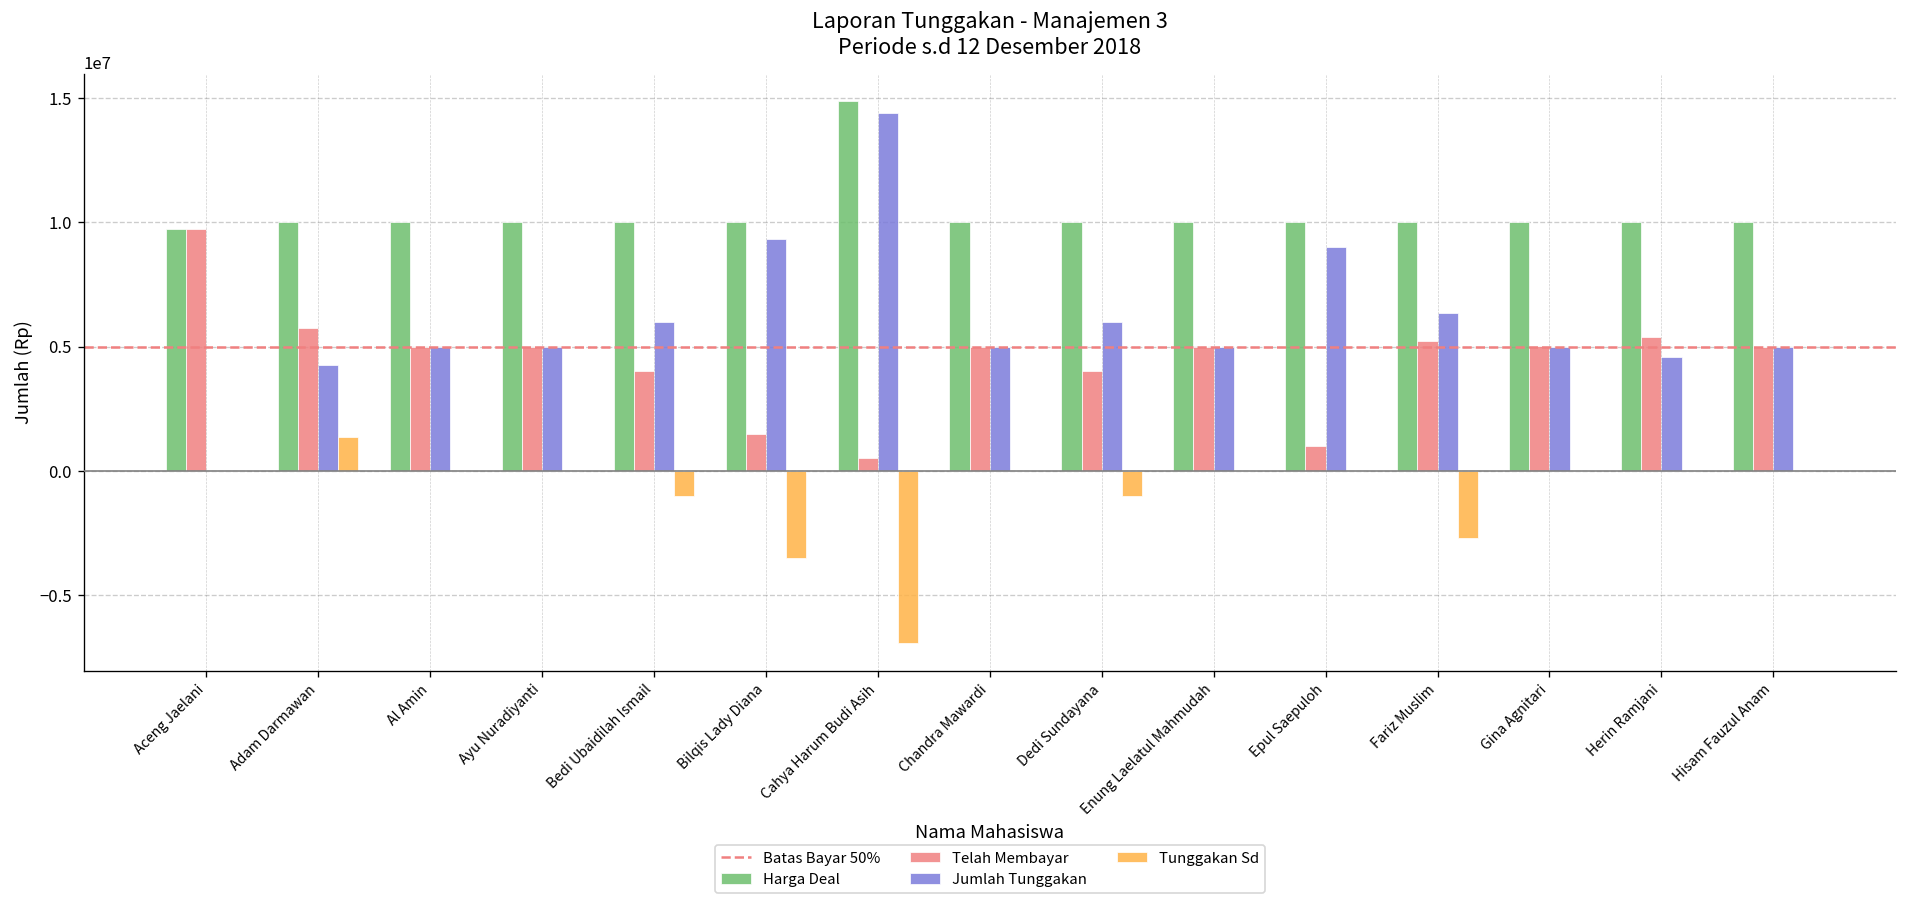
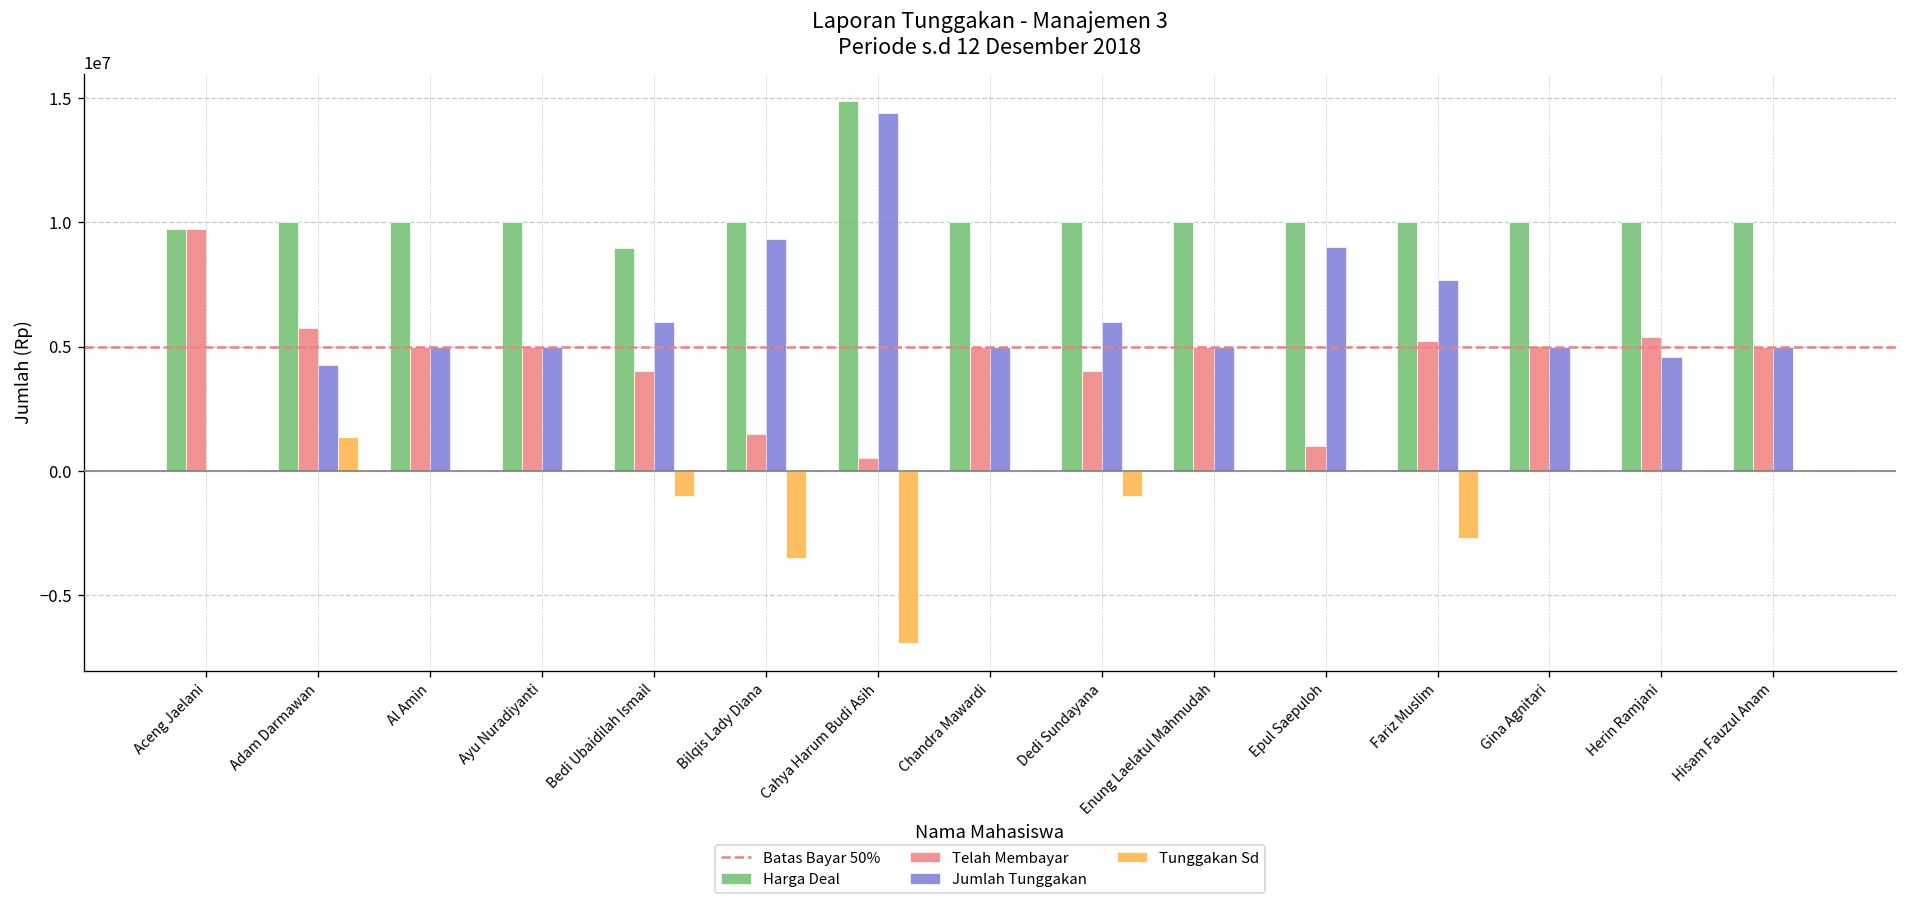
  {
    "Harga Deal": {
      "Aceng Jaelani": 9800000,
      "Adam Darmawan": 10000000,
      "Al Amin": 10000000,
      "Ayu Nuradiyanti": 10000000,
-     "Bedi Ubaidilah Ismail": 10000000,
+     "Bedi Ubaidilah Ismail": 9000000,
      "Bilqis Lady Diana": 10000000,
      "Cahya Harum Budi Asih": 14900000,
      "Chandra Mawardi": 10000000,
      "Dedi Sundayana": 10000000,
      "Enung Laelatul Mahmudah": 10000000,
      "Epul Saepuloh": 10000000,
      "Fariz Muslim": 10000000,
      "Gina Agnitari": 10000000,
      "Herin Ramjani": 10000000,
      "Hisam Fauzul Anam": 10000000
    },
    "Telah Membayar": {
      "Aceng Jaelani": 9800000,
      "Adam Darmawan": 5800000,
      "Al Amin": 5000000,
      "Ayu Nuradiyanti": 5000000,
      "Bedi Ubaidilah Ismail": 4000000,
      "Bilqis Lady Diana": 1500000,
      "Cahya Harum Budi Asih": 500000,
      "Chandra Mawardi": 5000000,
      "Dedi Sundayana": 4000000,
      "Enung Laelatul Mahmudah": 5000000,
      "Epul Saepuloh": 1000000,
      "Fariz Muslim": 5200000,
      "Gina Agnitari": 5000000,
      "Herin Ramjani": 5400000,
      "Hisam Fauzul Anam": 5000000
    },
    "Jumlah Tunggakan": {
      "Aceng Jaelani": 0,
      "Adam Darmawan": 4300000,
      "Al Amin": 5000000,
      "Ayu Nuradiyanti": 5000000,
      "Bedi Ubaidilah Ismail": 6000000,
      "Bilqis Lady Diana": 9300000,
      "Cahya Harum Budi Asih": 14400000,
      "Chandra Mawardi": 5000000,
      "Dedi Sundayana": 6000000,
      "Enung Laelatul Mahmudah": 5000000,
      "Epul Saepuloh": 9000000,
-     "Fariz Muslim": 6400000,
+     "Fariz Muslim": 7700000,
      "Gina Agnitari": 5000000,
      "Herin Ramjani": 4600000,
      "Hisam Fauzul Anam": 5000000
    },
    "Tunggakan Sd": {
      "Aceng Jaelani": 0,
      "Adam Darmawan": 1400000,
      "Al Amin": 0,
      "Ayu Nuradiyanti": 0,
      "Bedi Ubaidilah Ismail": -1000000,
      "Bilqis Lady Diana": -3500000,
      "Cahya Harum Budi Asih": -7000000,
      "Chandra Mawardi": 0,
      "Dedi Sundayana": -1000000,
      "Enung Laelatul Mahmudah": 0,
      "Epul Saepuloh": 0,
      "Fariz Muslim": -2700000,
      "Gina Agnitari": 0,
      "Herin Ramjani": 0,
      "Hisam Fauzul Anam": 0
    }
  }
